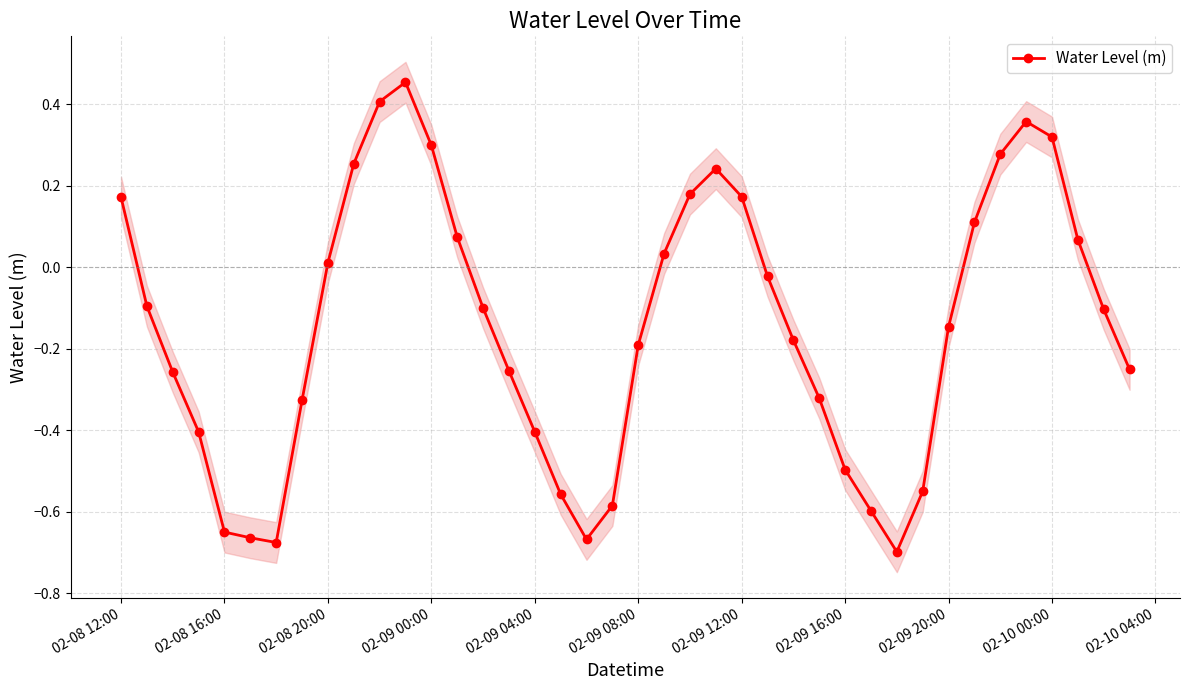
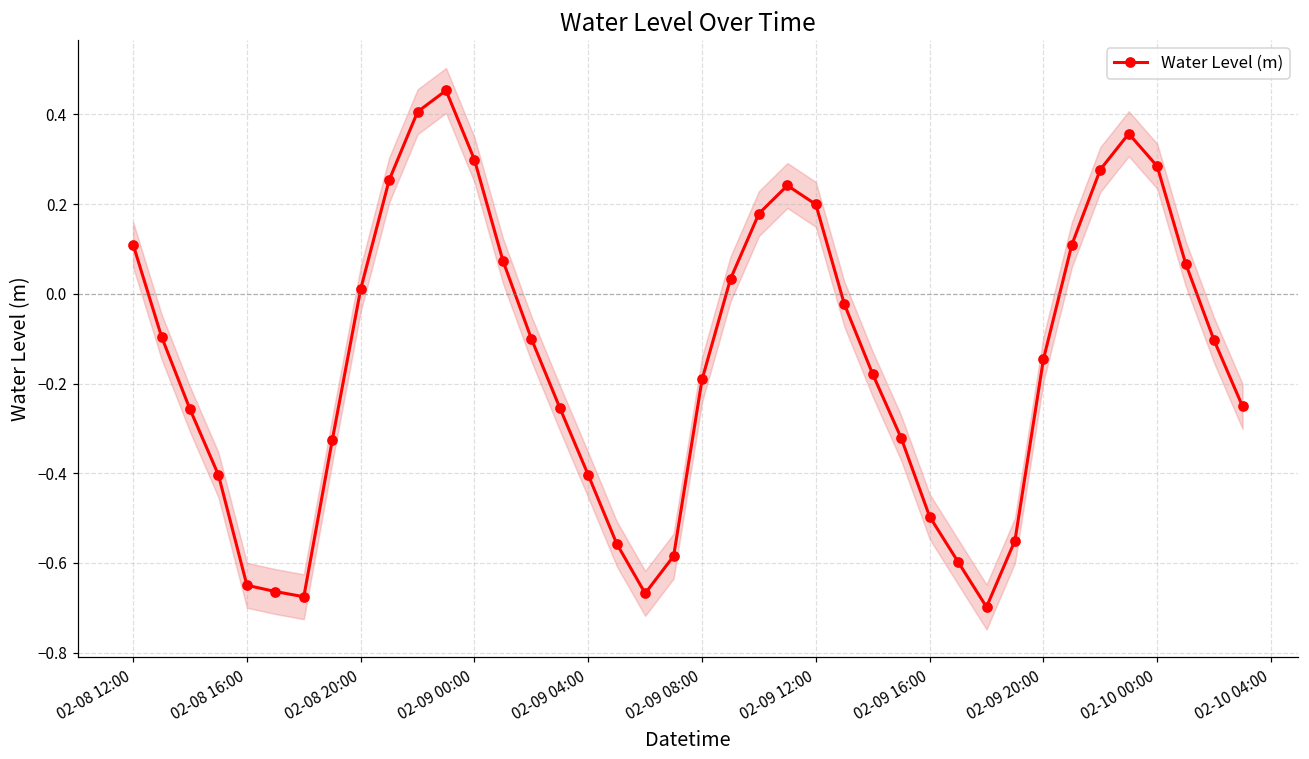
  {
    "Water Level (m)": {
-     "02-08 12:00": 0.17,
+     "02-08 12:00": 0.11,
      "02-08 16:00": -0.65,
      "02-08 20:00": 0.01,
      "02-09 00:00": 0.30,
      "02-09 04:00": -0.40,
      "02-09 08:00": -0.19,
-     "02-09 12:00": 0.17,
+     "02-09 12:00": 0.20,
      "02-09 16:00": -0.50,
      "02-09 20:00": -0.15,
-     "02-10 00:00": 0.32
+     "02-10 00:00": 0.28
    }
  }
